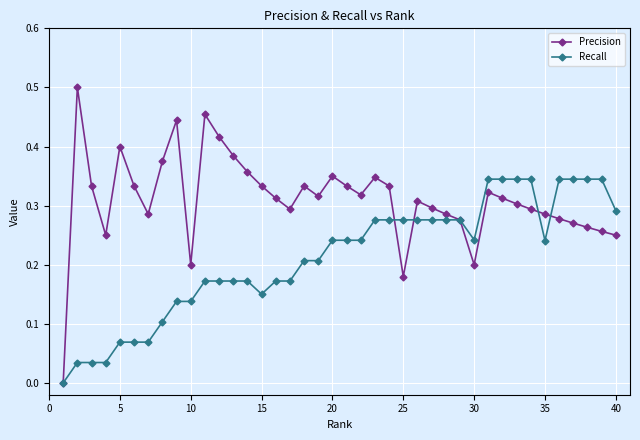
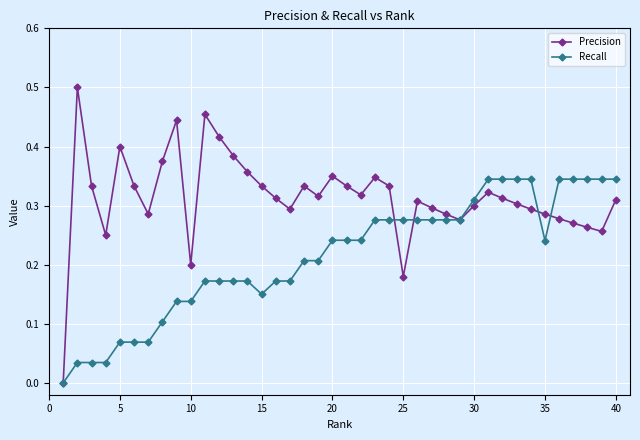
  {
    "Precision": {
      "5": 0.40,
      "10": 0.20,
      "15": 0.33,
      "20": 0.35,
      "25": 0.18,
-     "30": 0.2,
+     "30": 0.3,
      "35": 0.29,
-     "40": 0.25
+     "40": 0.31
    },
    "Recall": {
      "5": 0.07,
      "10": 0.14,
      "15": 0.15,
      "20": 0.24,
      "25": 0.28,
-     "30": 0.24,
+     "30": 0.31,
      "35": 0.24,
-     "40": 0.29
+     "40": 0.34
    }
  }
